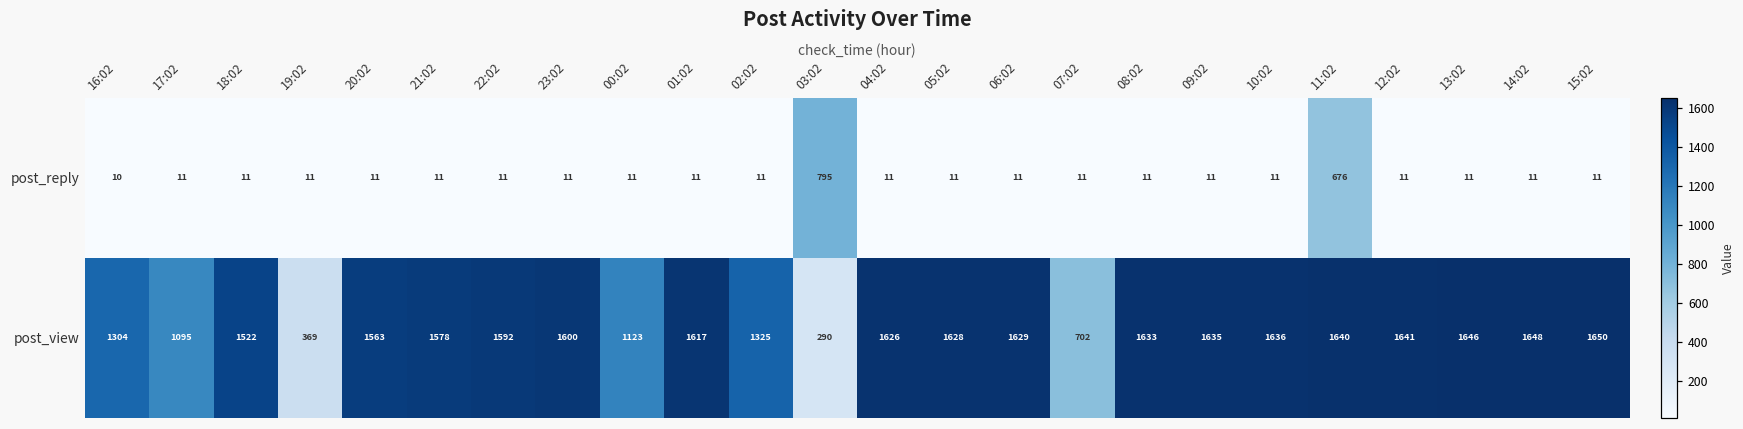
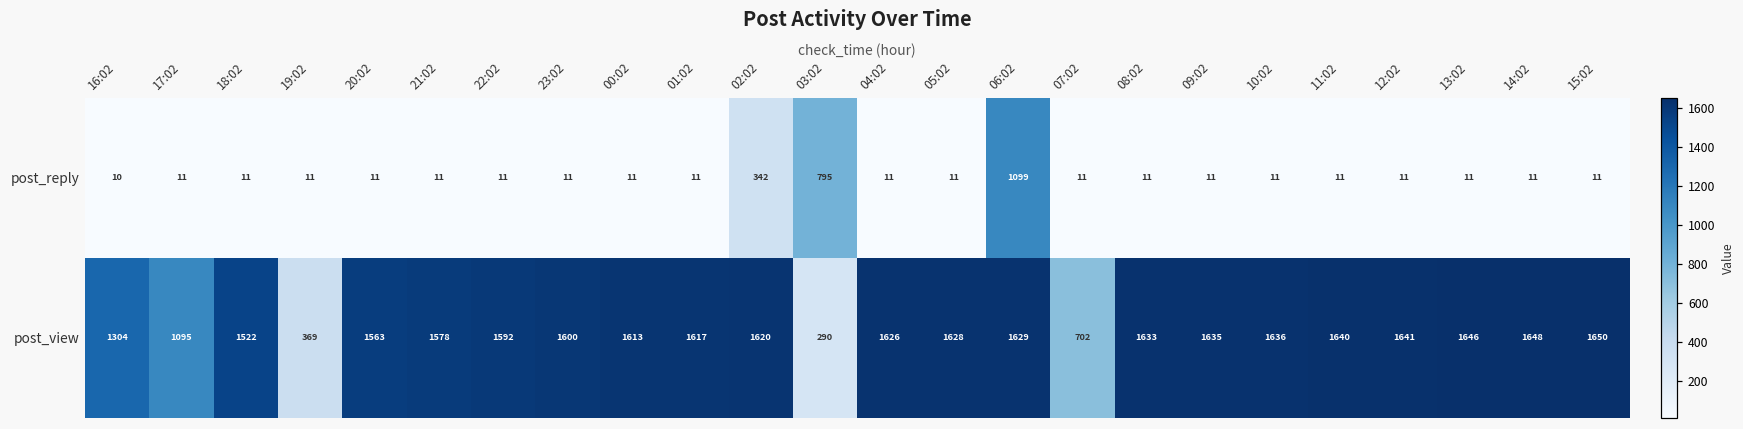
  {
    "post_reply": {
      "16:02": 10,
      "17:02": 11,
      "18:02": 11,
      "19:02": 11,
      "20:02": 11,
      "21:02": 11,
      "22:02": 11,
      "23:02": 11,
      "00:02": 11,
      "01:02": 11,
-     "02:02": 11,
+     "02:02": 342,
      "03:02": 795,
      "04:02": 11,
      "05:02": 11,
-     "06:02": 11,
+     "06:02": 1099,
      "07:02": 11,
      "08:02": 11,
      "09:02": 11,
      "10:02": 11,
-     "11:02": 676,
+     "11:02": 11,
      "12:02": 11,
      "13:02": 11,
      "14:02": 11,
      "15:02": 11
    },
    "post_view": {
      "16:02": 1304,
      "17:02": 1095,
      "18:02": 1522,
      "19:02": 369,
      "20:02": 1563,
      "21:02": 1578,
      "22:02": 1592,
      "23:02": 1600,
-     "00:02": 1123,
+     "00:02": 1613,
      "01:02": 1617,
-     "02:02": 1325,
+     "02:02": 1620,
      "03:02": 290,
      "04:02": 1626,
      "05:02": 1628,
      "06:02": 1629,
      "07:02": 702,
      "08:02": 1633,
      "09:02": 1635,
      "10:02": 1636,
      "11:02": 1640,
      "12:02": 1641,
      "13:02": 1646,
      "14:02": 1648,
      "15:02": 1650
    }
  }
